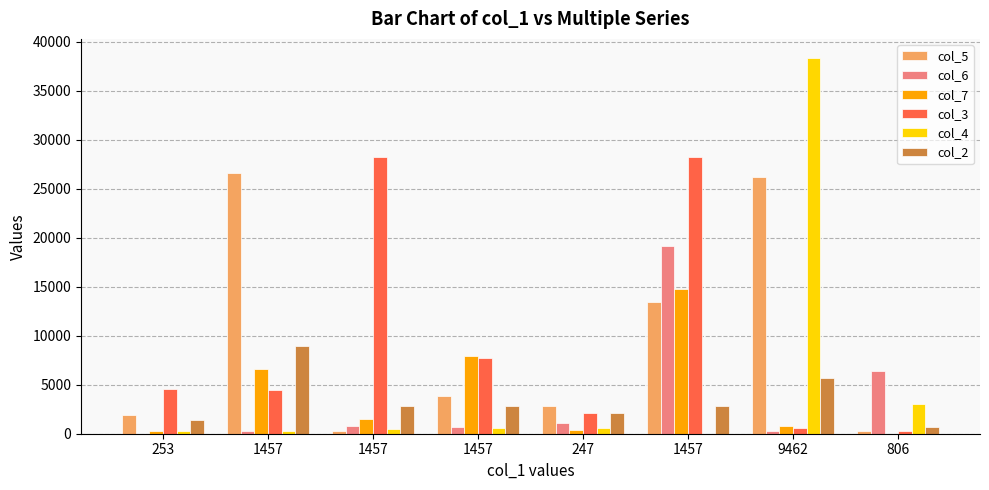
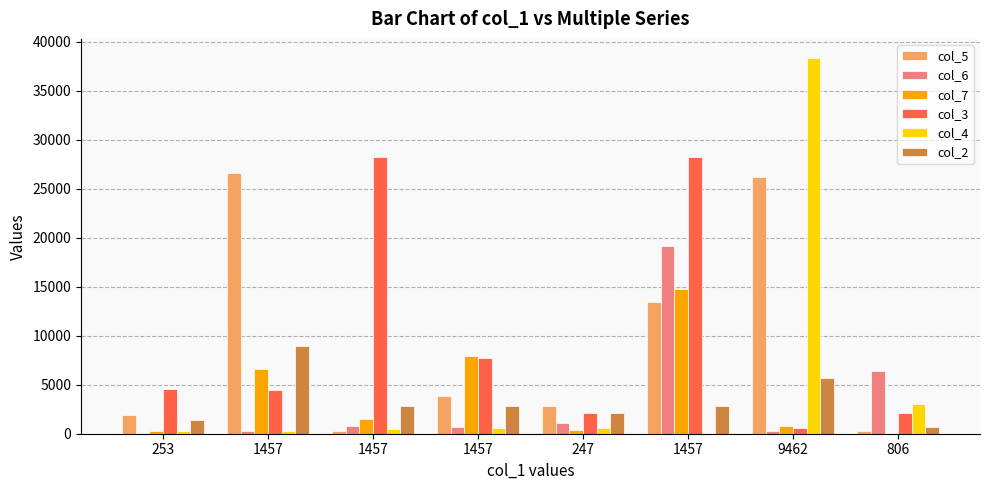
  {
    "col_3": {
      "253": 5000,
      "247": 2000,
      "9462": 1000,
-     "806": 0
+     "806": 2000
    }
  }
